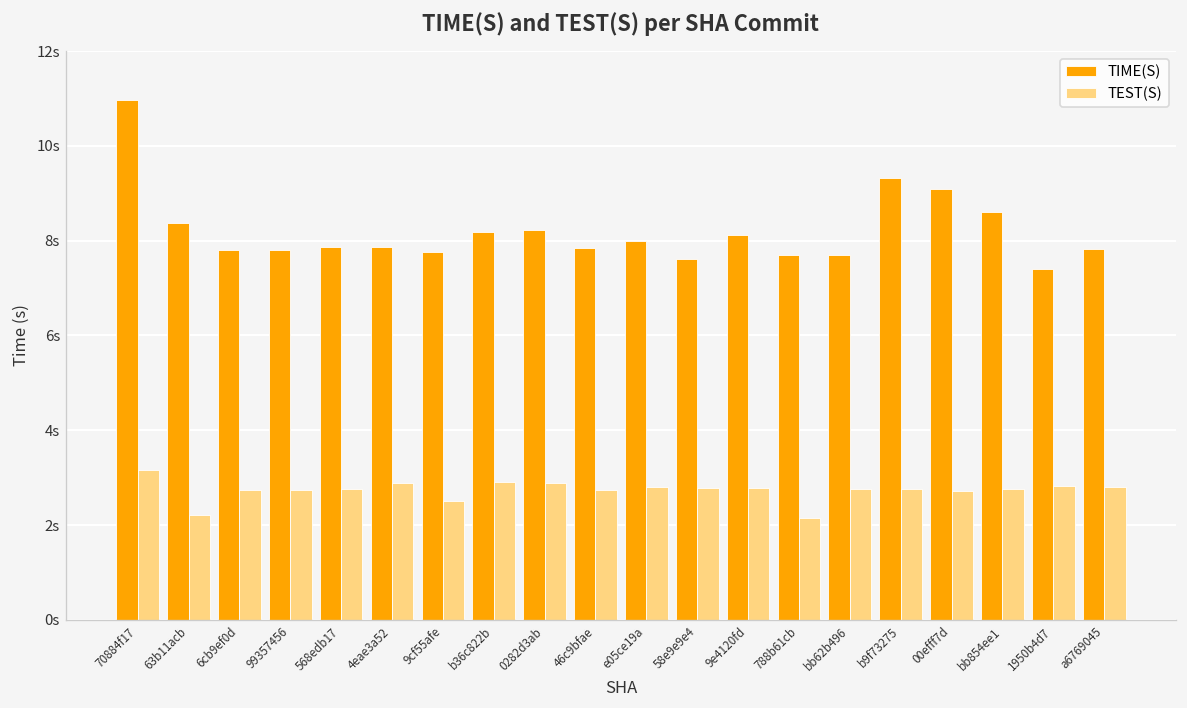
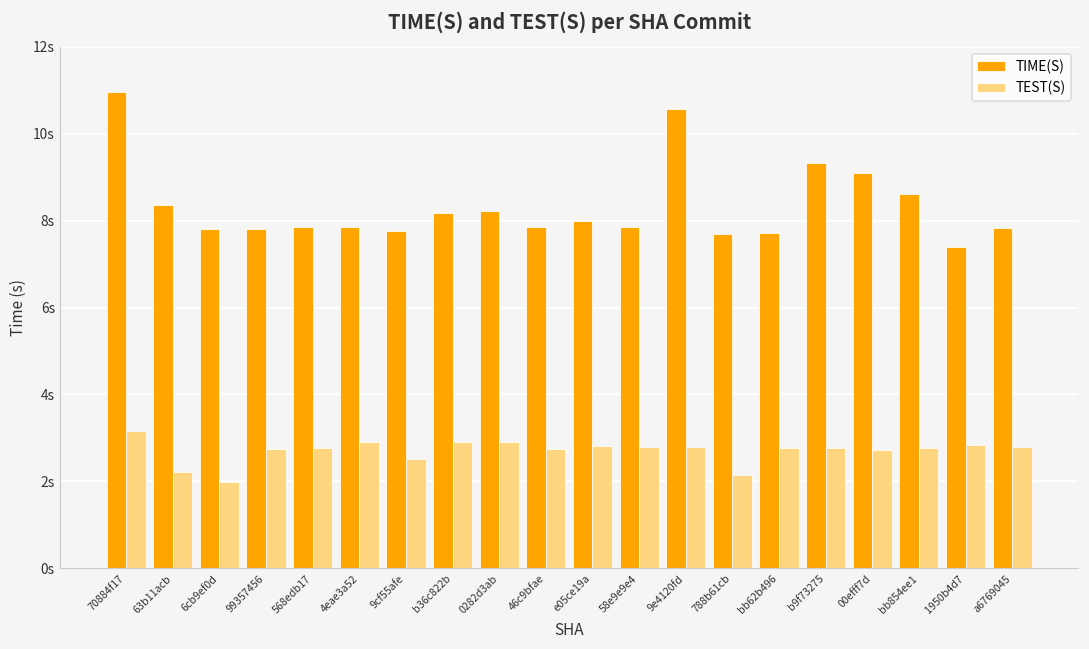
  {
    "TIME(S)": {
      "70884f17": "11.0s",
      "63b11acb": "8.4s",
      "6cb9ef0d": "7.8s",
      "99357456": "7.8s",
      "568edb17": "7.9s",
      "4eae3a52": "7.9s",
      "9cf55afe": "7.8s",
      "b36c822b": "8.2s",
      "0282d3ab": "8.2s",
      "46c9bfae": "7.9s",
      "e05ce19a": "8.0s",
-     "58e9e9e4": "7.6s",
-     "9e4120fd": "8.1s",
+     "58e9e9e4": "7.9s",
+     "9e4120fd": "10.6s",
      "788b61cb": "7.7s",
      "bb62b496": "7.7s",
      "b9f73275": "9.3s",
      "00efff7d": "9.1s",
      "bb854ee1": "8.6s",
      "1950b4d7": "7.4s",
      "a6769045": "7.8s"
    },
    "TEST(S)": {
      "70884f17": "3.2s",
      "63b11acb": "2.2s",
-     "6cb9ef0d": "2.7s",
+     "6cb9ef0d": "2.0s",
      "99357456": "2.7s",
      "568edb17": "2.8s",
      "4eae3a52": "2.9s",
      "9cf55afe": "2.5s",
      "b36c822b": "2.9s",
      "0282d3ab": "2.9s",
      "46c9bfae": "2.7s",
      "e05ce19a": "2.8s",
      "58e9e9e4": "2.8s",
      "9e4120fd": "2.8s",
      "788b61cb": "2.2s",
      "bb62b496": "2.8s",
      "b9f73275": "2.8s",
      "00efff7d": "2.7s",
      "bb854ee1": "2.8s",
      "1950b4d7": "2.8s",
      "a6769045": "2.8s"
    }
  }
